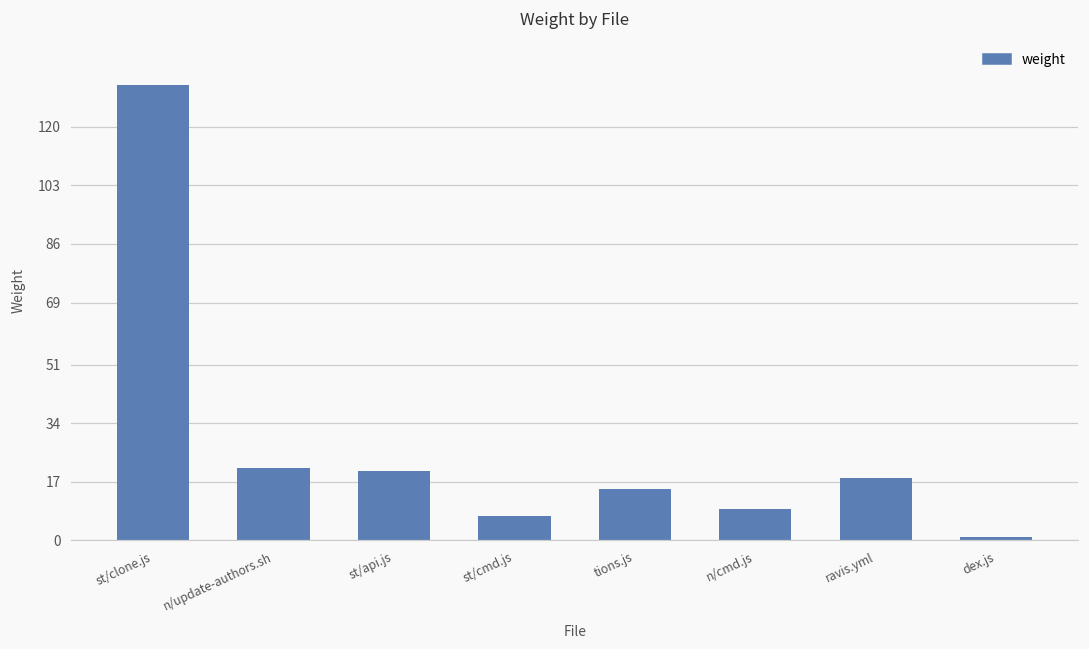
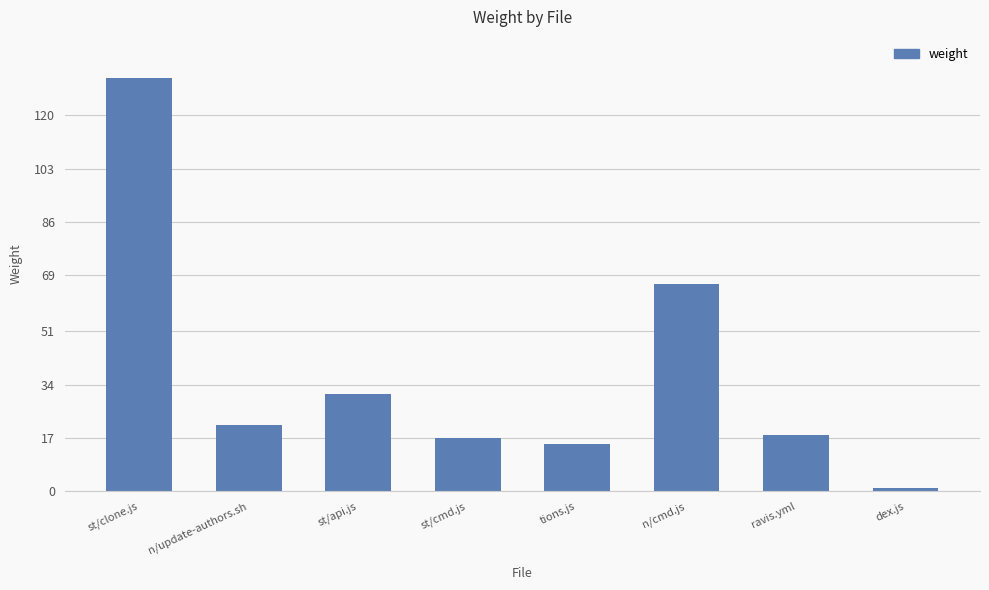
  {
    "st/clone.js": 132,
    "n/update-authors.sh": 21,
-   "st/api.js": 20,
-   "st/cmd.js": 7,
+   "st/api.js": 31,
+   "st/cmd.js": 17,
    "tions.js": 15,
-   "n/cmd.js": 9,
+   "n/cmd.js": 66,
    "ravis.yml": 18,
    "dex.js": 1
  }
